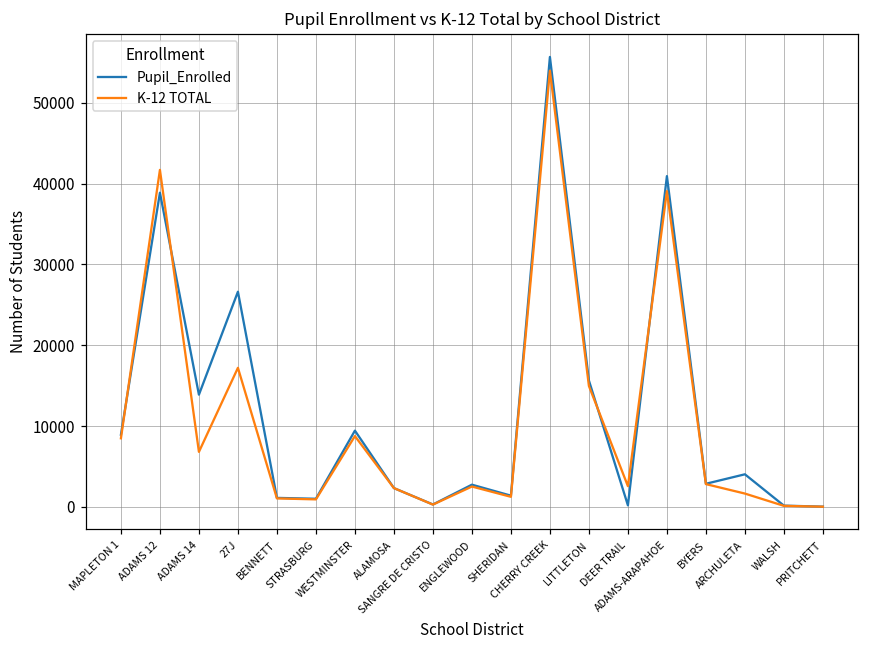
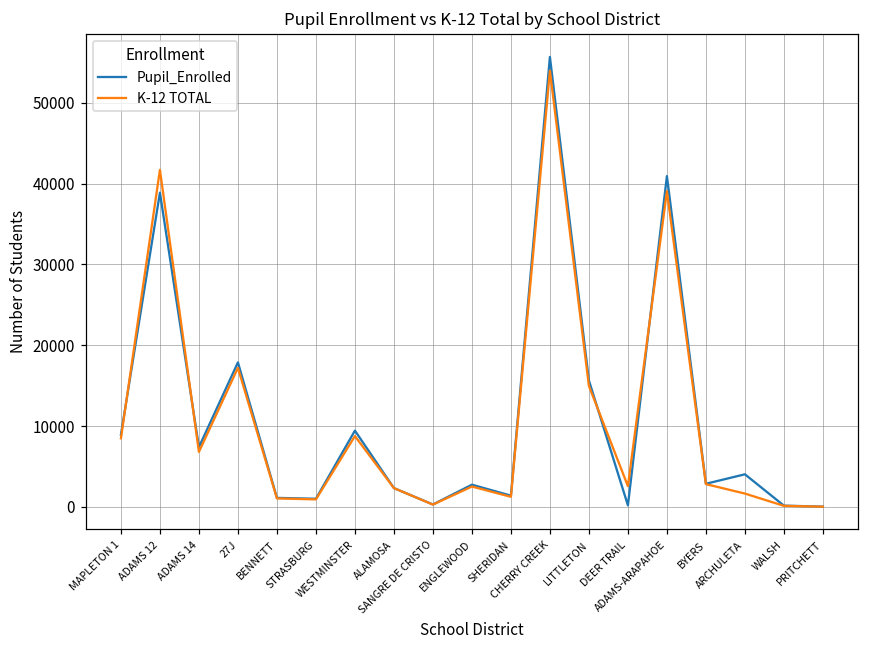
  {
    "Pupil_Enrolled": {
      "MAPLETON 1": 9000,
      "ADAMS 12": 39000,
-     "ADAMS 14": 14000,
-     "27J": 27000,
+     "ADAMS 14": 7000,
+     "27J": 18000,
      "WESTMINSTER": 9000,
      "CHERRY CREEK": 56000,
      "LITTLETON": 16000,
      "DEER TRAIL": 0,
      "ADAMS-ARAPAHOE": 41000,
      "ARCHULETA": 4000
    },
    "K-12 TOTAL": {
      "MAPLETON 1": 8000,
      "ADAMS 12": 42000,
      "ADAMS 14": 7000,
      "27J": 17000,
      "WESTMINSTER": 9000,
      "CHERRY CREEK": 54000,
      "LITTLETON": 15000,
      "DEER TRAIL": 3000,
      "ADAMS-ARAPAHOE": 39000,
      "ARCHULETA": 2000
    }
  }
